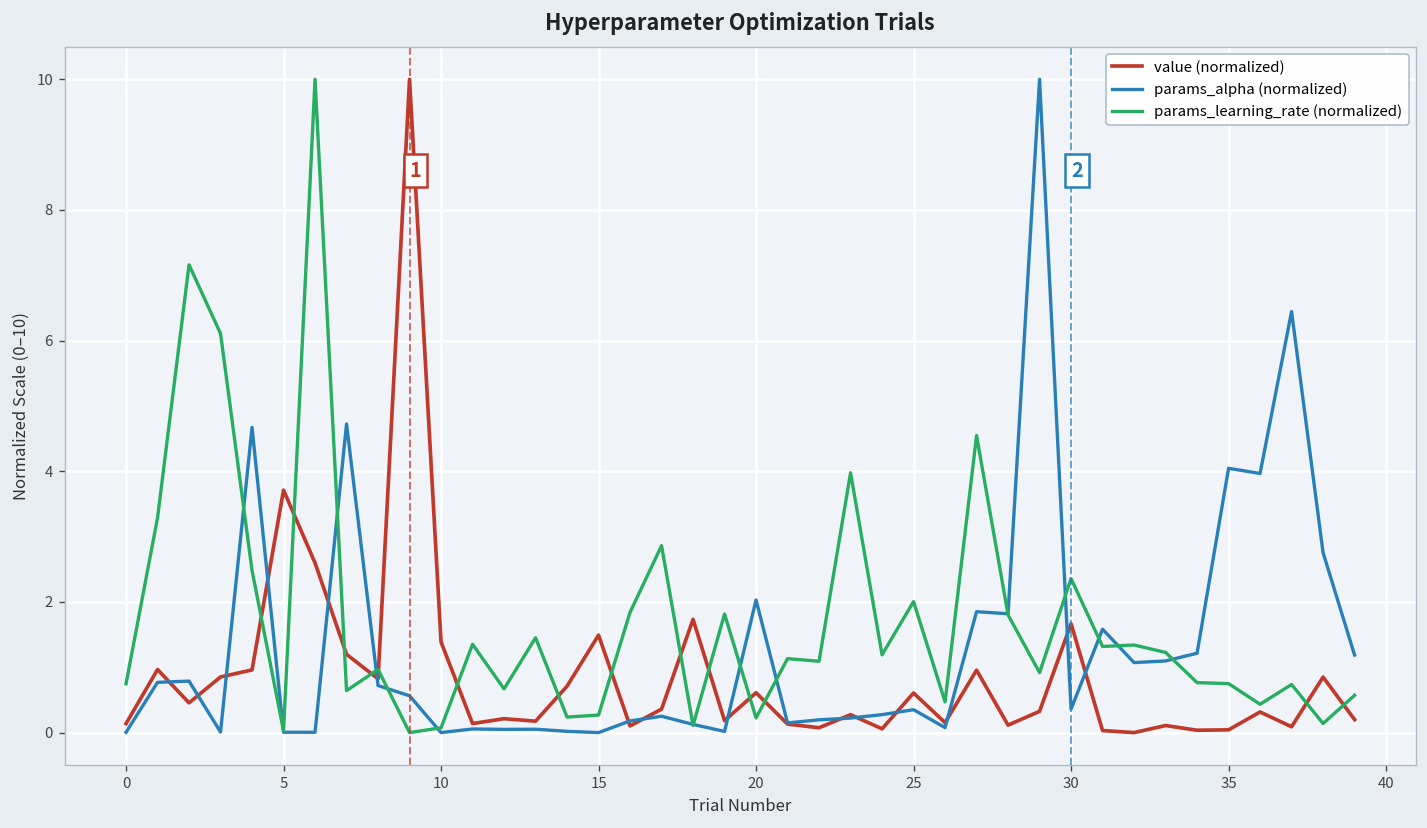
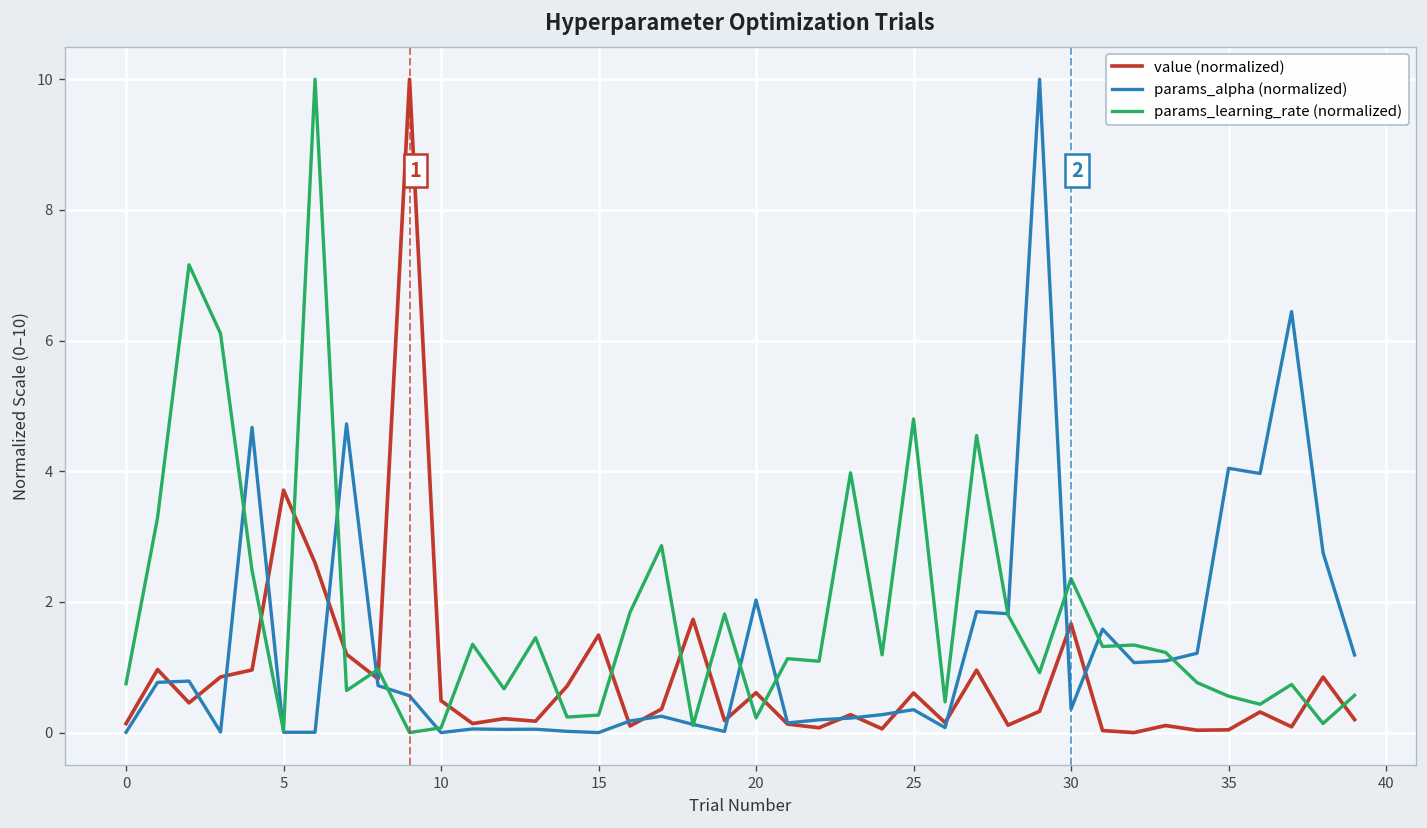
  {
    "value (normalized)": {
      "0": 0.1,
      "5": 3.7,
-     "10": 1.4,
+     "10": 0.5,
      "15": 1.5,
      "20": 0.6,
      "25": 0.6,
      "30": 1.7,
      "35": 0.0
    },
    "params_alpha (normalized)": {
      "0": 0.0,
      "10": 0.0,
      "15": 0.0,
      "20": 2.0,
      "25": 0.4,
      "30": 0.4,
      "35": 4.0
    },
    "params_learning_rate (normalized)": {
      "0": 0.7,
      "10": 0.1,
      "15": 0.3,
      "20": 0.2,
-     "25": 2.0,
+     "25": 4.8,
      "30": 2.4,
-     "35": 0.7
+     "35": 0.6
    }
  }
